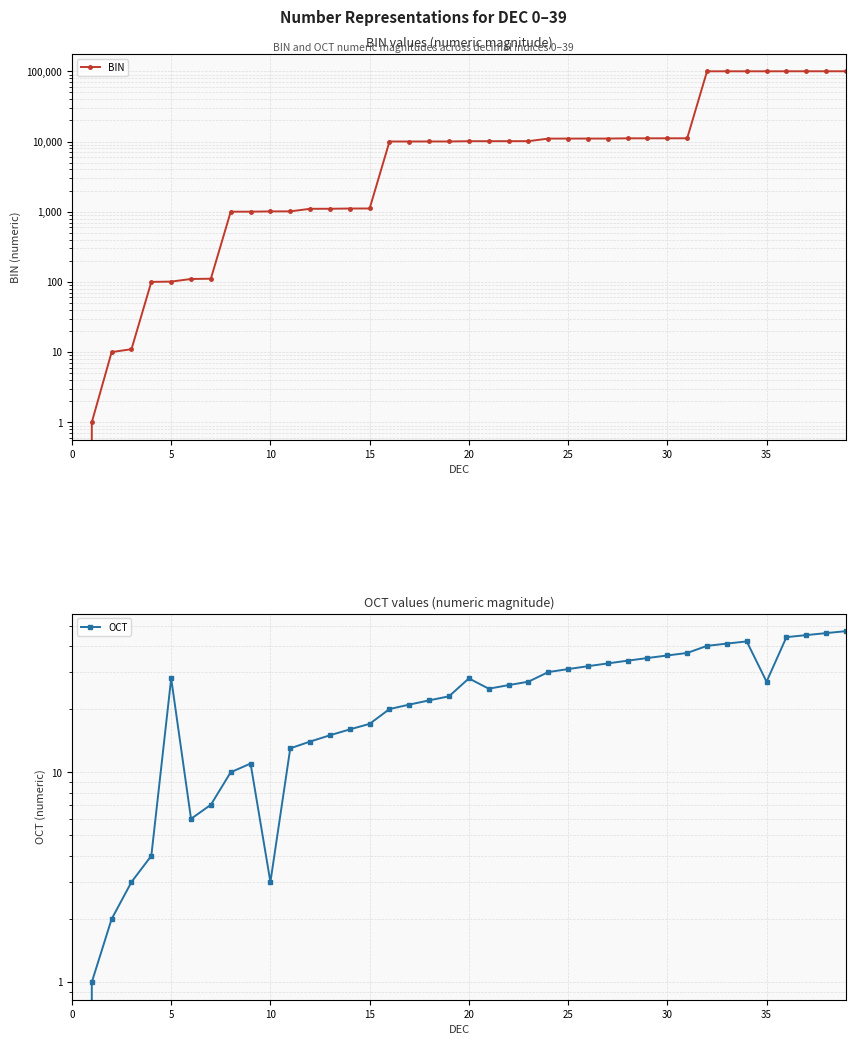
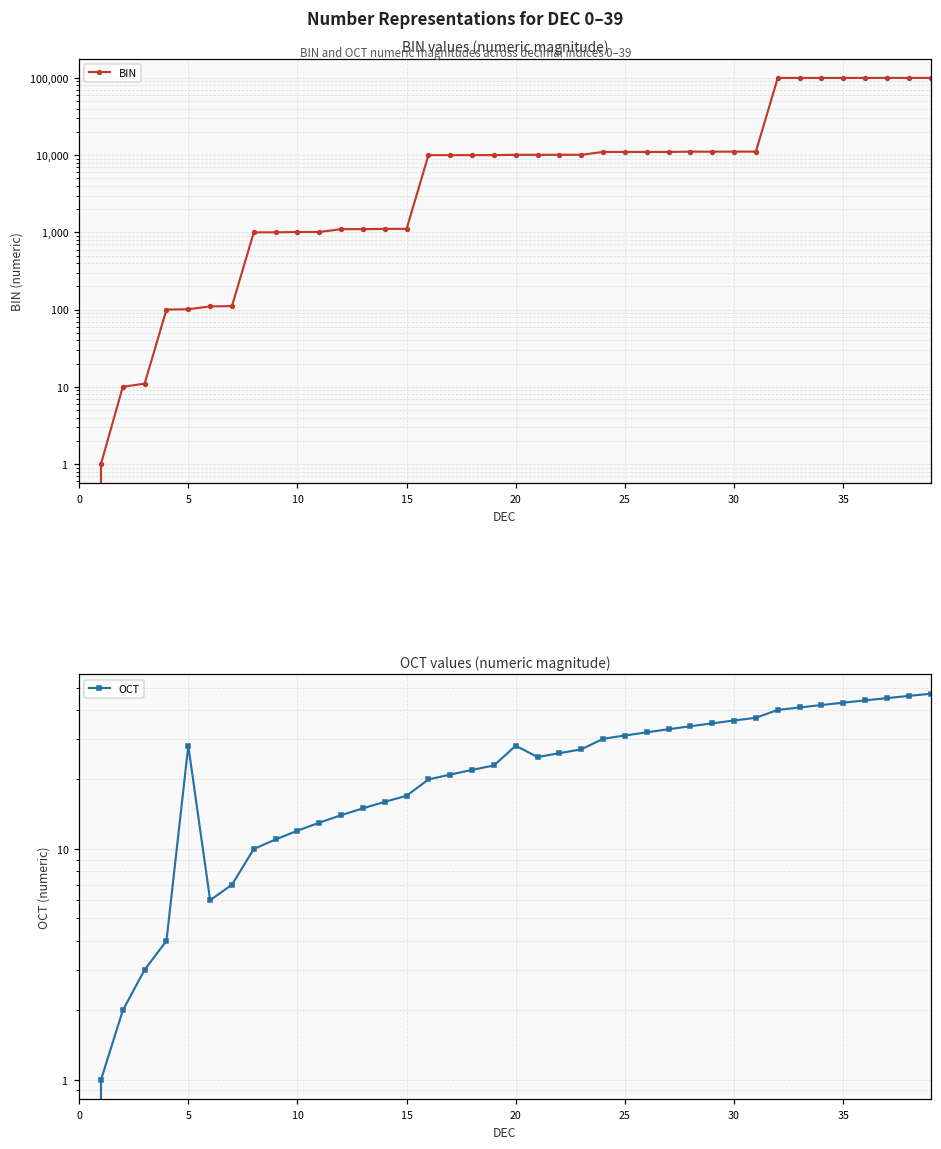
  {
    "BIN values (numeric magnitude)": {
      "5": "100",
      "10": "1,000",
      "15": "1,100",
      "20": "10,000",
      "25": "11,000",
      "30": "11,000",
      "35": "100,000"
    },
    "OCT values (numeric magnitude)": {
      "5": "28",
-     "10": "3",
+     "10": "12",
      "15": "17",
      "20": "28",
      "25": "31",
      "30": "36",
-     "35": "27"
+     "35": "43"
    }
  }
